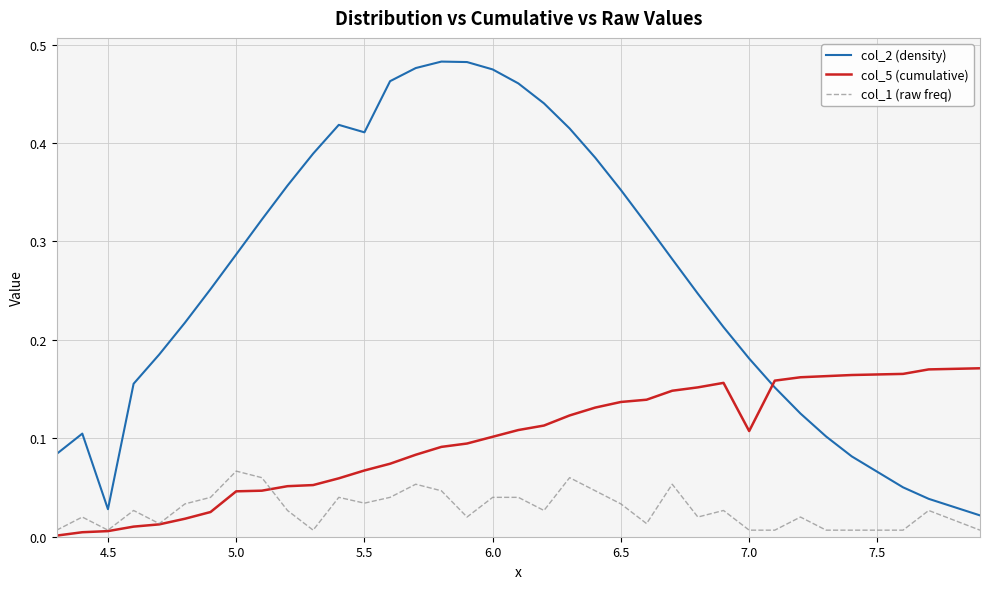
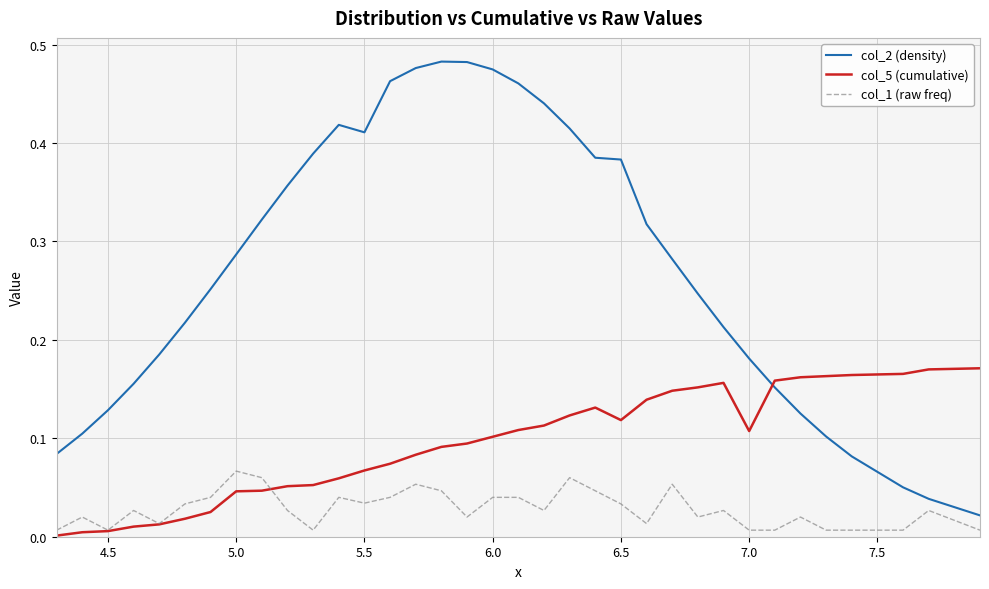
  {
    "col_2 (density)": {
-     "4.5": 0.03,
+     "4.5": 0.13,
      "5.0": 0.29,
      "5.5": 0.41,
      "6.0": 0.47,
-     "6.5": 0.35,
+     "6.5": 0.38,
      "7.0": 0.18
    },
    "col_5 (cumulative)": {
      "5.0": 0.05,
      "5.5": 0.07,
      "6.0": 0.10,
-     "6.5": 0.14,
+     "6.5": 0.12,
      "7.0": 0.11
    },
    "col_1 (raw freq)": {
      "5.0": 0.07,
      "5.5": 0.03,
      "6.0": 0.04,
      "6.5": 0.03,
      "7.0": 0.01
    }
  }
